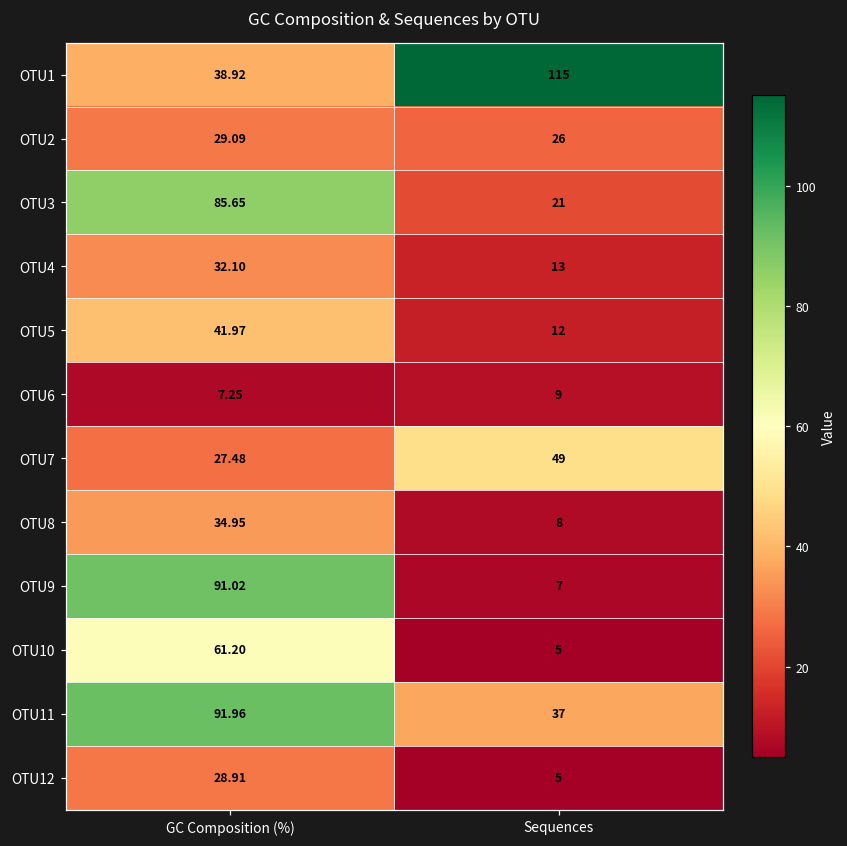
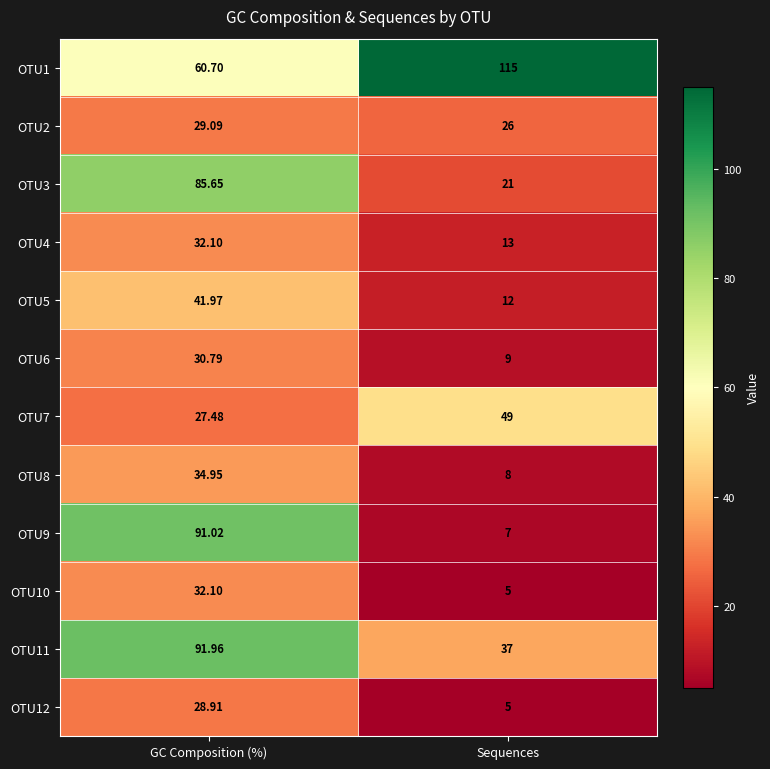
  {
    "OTU1": {
-     "GC Composition (%)": 38.92,
+     "GC Composition (%)": 60.70,
      "Sequences": 115
    },
    "OTU2": {
      "GC Composition (%)": 29.09,
      "Sequences": 26
    },
    "OTU3": {
      "GC Composition (%)": 85.65,
      "Sequences": 21
    },
    "OTU4": {
      "GC Composition (%)": 32.10,
      "Sequences": 13
    },
    "OTU5": {
      "GC Composition (%)": 41.97,
      "Sequences": 12
    },
    "OTU6": {
-     "GC Composition (%)": 7.25,
+     "GC Composition (%)": 30.79,
      "Sequences": 9
    },
    "OTU7": {
      "GC Composition (%)": 27.48,
      "Sequences": 49
    },
    "OTU8": {
      "GC Composition (%)": 34.95,
      "Sequences": 8
    },
    "OTU9": {
      "GC Composition (%)": 91.02,
      "Sequences": 7
    },
    "OTU10": {
-     "GC Composition (%)": 61.20,
+     "GC Composition (%)": 32.10,
      "Sequences": 5
    },
    "OTU11": {
      "GC Composition (%)": 91.96,
      "Sequences": 37
    },
    "OTU12": {
      "GC Composition (%)": 28.91,
      "Sequences": 5
    }
  }
